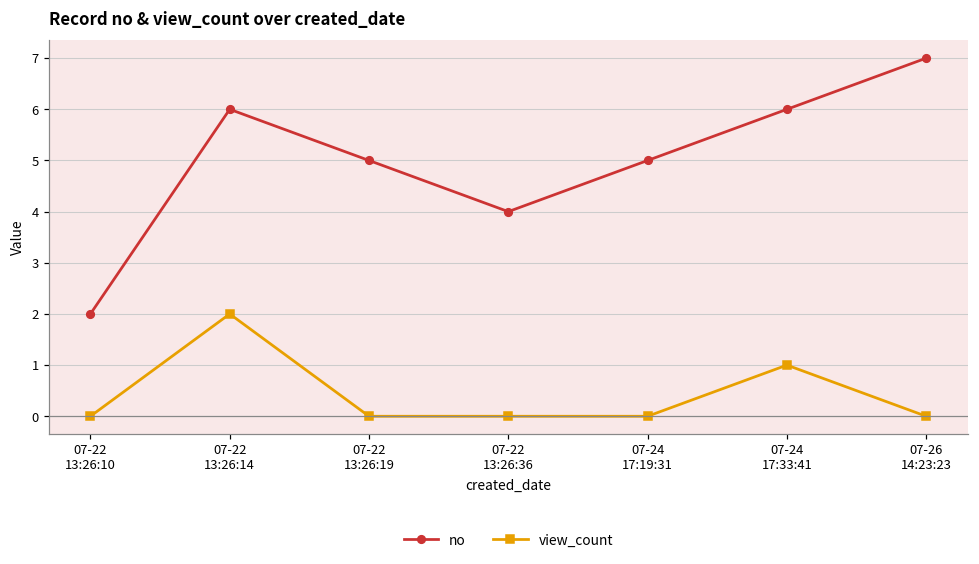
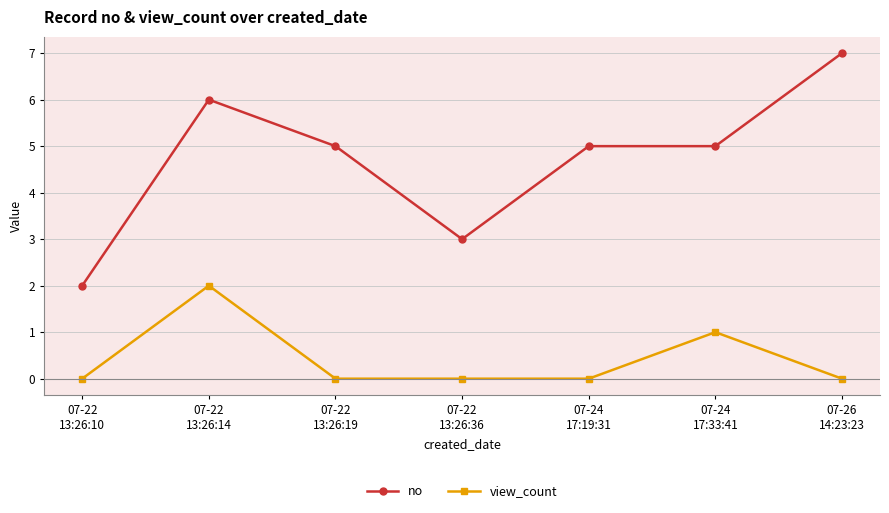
  {
    "no": {
      "07-22 13:26:10": 2,
      "07-22 13:26:14": 6,
      "07-22 13:26:19": 5,
-     "07-22 13:26:36": 4,
+     "07-22 13:26:36": 3,
      "07-24 17:19:31": 5,
-     "07-24 17:33:41": 6,
+     "07-24 17:33:41": 5,
      "07-26 14:23:23": 7
    },
    "view_count": {
      "07-22 13:26:10": 0,
      "07-22 13:26:14": 2,
      "07-22 13:26:19": 0,
      "07-22 13:26:36": 0,
      "07-24 17:19:31": 0,
      "07-24 17:33:41": 1,
      "07-26 14:23:23": 0
    }
  }
